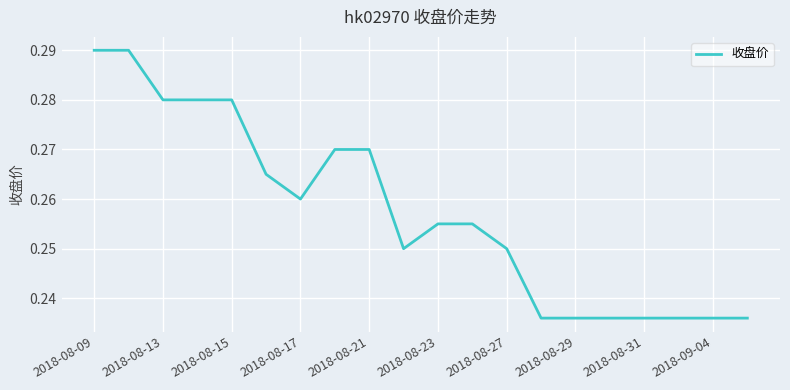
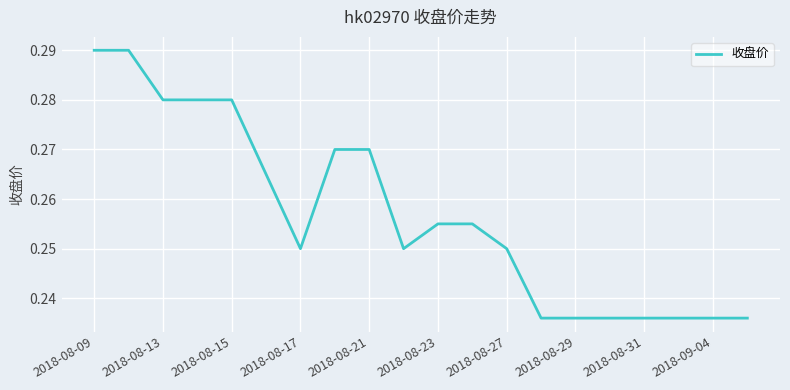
  {
    "2018-08-09": 0.29,
    "2018-08-13": 0.28,
    "2018-08-15": 0.28,
-   "2018-08-17": 0.26,
+   "2018-08-17": 0.25,
    "2018-08-21": 0.27,
    "2018-08-23": 0.255,
    "2018-08-27": 0.25,
    "2018-08-29": 0.236,
    "2018-08-31": 0.236,
    "2018-09-04": 0.236
  }
